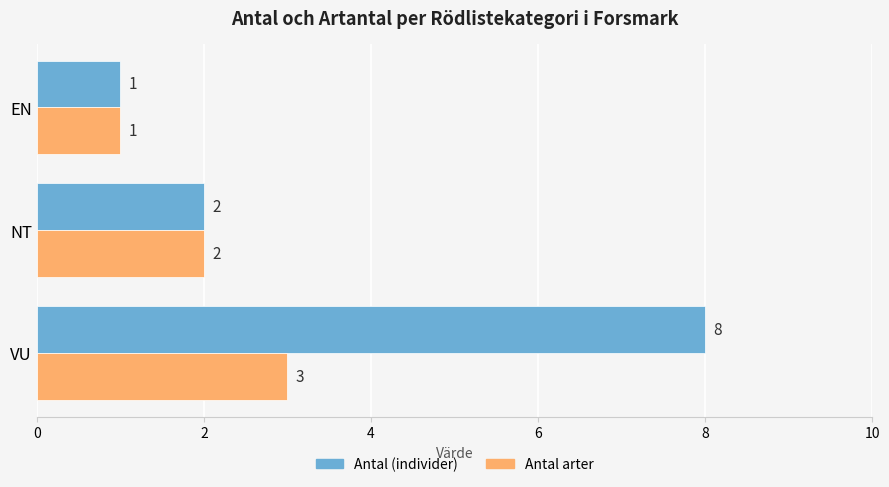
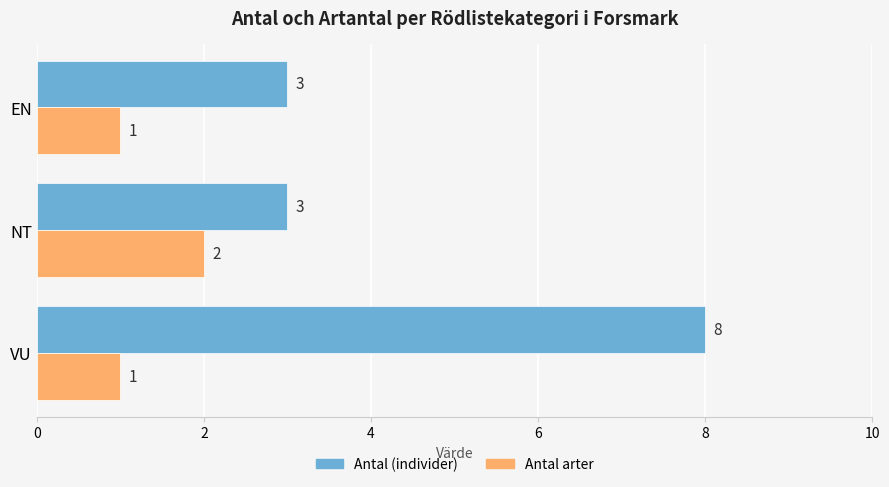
  {
    "Antal (individer)": {
-     "EN": 1,
-     "NT": 2,
+     "EN": 3,
+     "NT": 3,
      "VU": 8
    },
    "Antal arter": {
      "EN": 1,
      "NT": 2,
-     "VU": 3
+     "VU": 1
    }
  }
